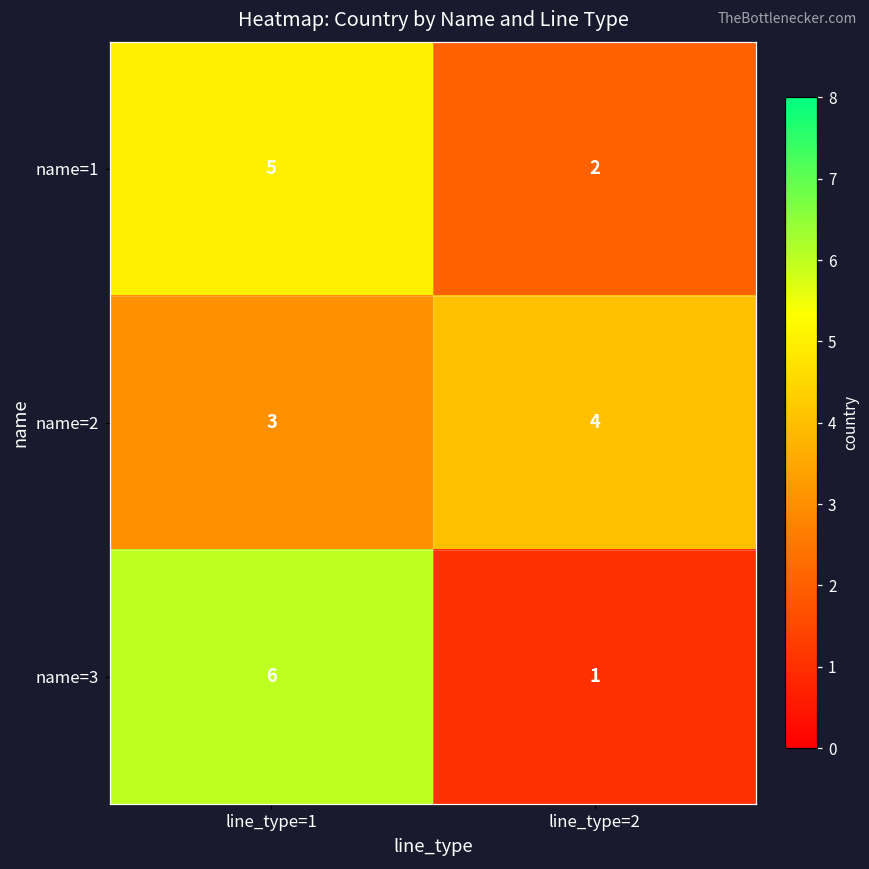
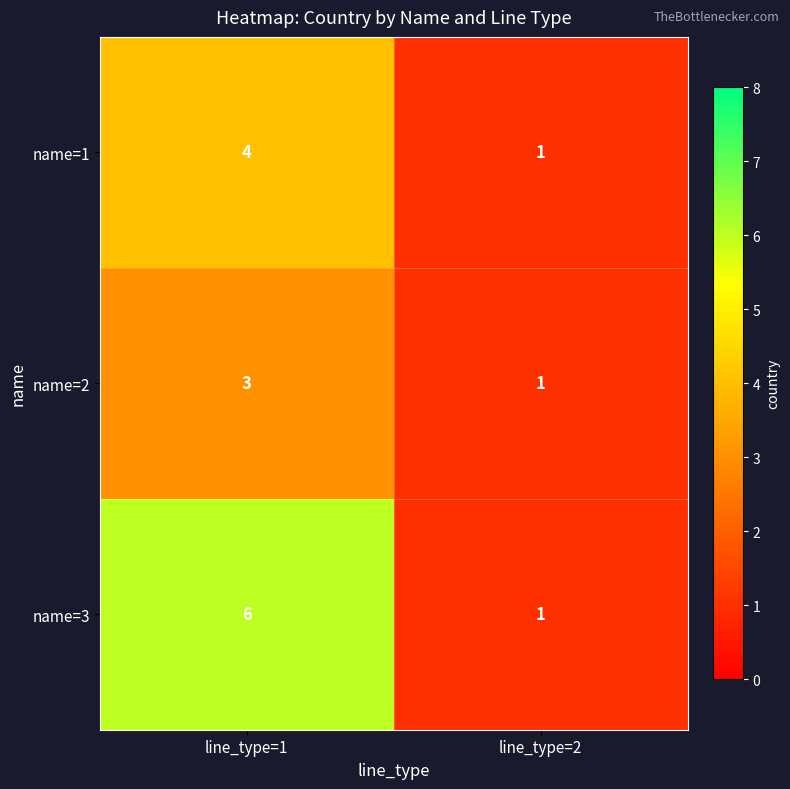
  {
    "name=1": {
-     "line_type=1": 5,
-     "line_type=2": 2
+     "line_type=1": 4,
+     "line_type=2": 1
    },
    "name=2": {
      "line_type=1": 3,
-     "line_type=2": 4
+     "line_type=2": 1
    },
    "name=3": {
      "line_type=1": 6,
      "line_type=2": 1
    }
  }
